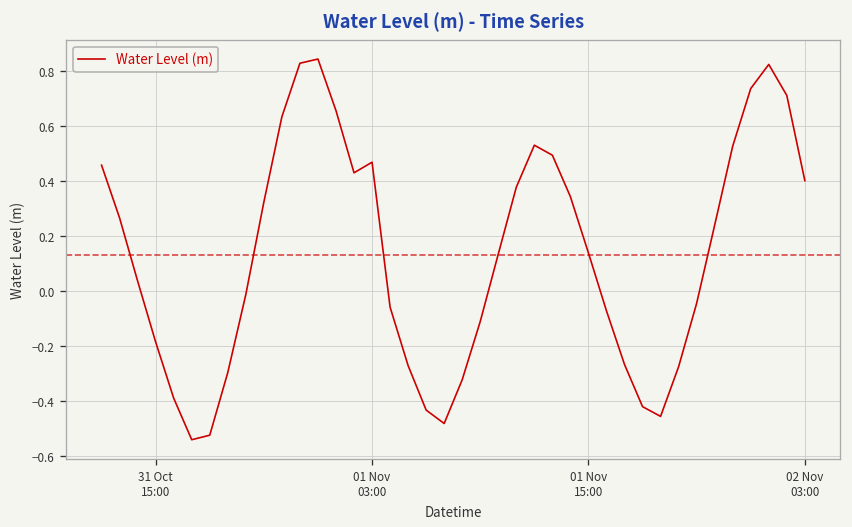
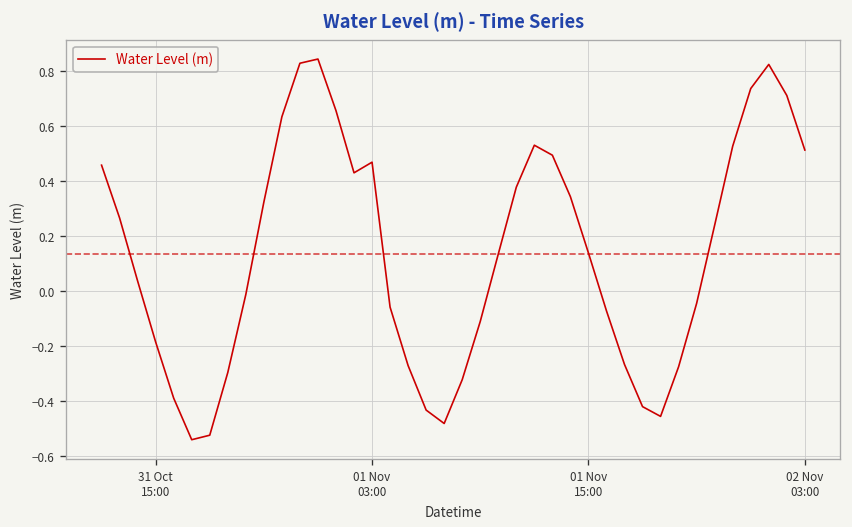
  {
    "31 Oct 15:00": -0.18,
    "01 Nov 03:00": 0.47,
    "01 Nov 15:00": 0.14,
-   "02 Nov 03:00": 0.40
+   "02 Nov 03:00": 0.51
  }
